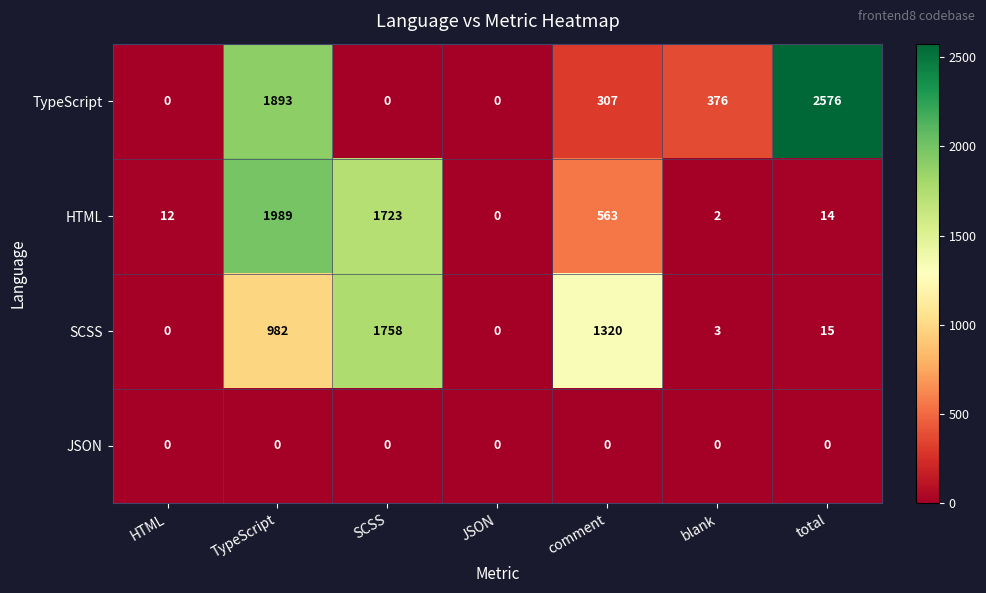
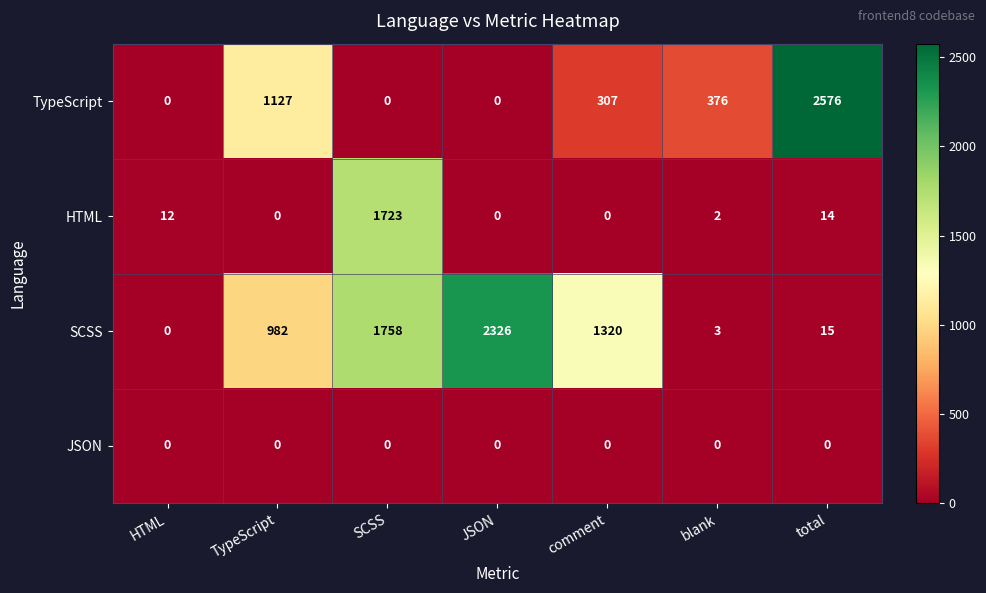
  {
    "TypeScript": {
      "HTML": 0,
-     "TypeScript": 1893,
+     "TypeScript": 1127,
      "SCSS": 0,
      "JSON": 0,
      "comment": 307,
      "blank": 376,
      "total": 2576
    },
    "HTML": {
      "HTML": 12,
-     "TypeScript": 1989,
+     "TypeScript": 0,
      "SCSS": 1723,
      "JSON": 0,
-     "comment": 563,
+     "comment": 0,
      "blank": 2,
      "total": 14
    },
    "SCSS": {
      "HTML": 0,
      "TypeScript": 982,
      "SCSS": 1758,
-     "JSON": 0,
+     "JSON": 2326,
      "comment": 1320,
      "blank": 3,
      "total": 15
    },
    "JSON": {
      "HTML": 0,
      "TypeScript": 0,
      "SCSS": 0,
      "JSON": 0,
      "comment": 0,
      "blank": 0,
      "total": 0
    }
  }
